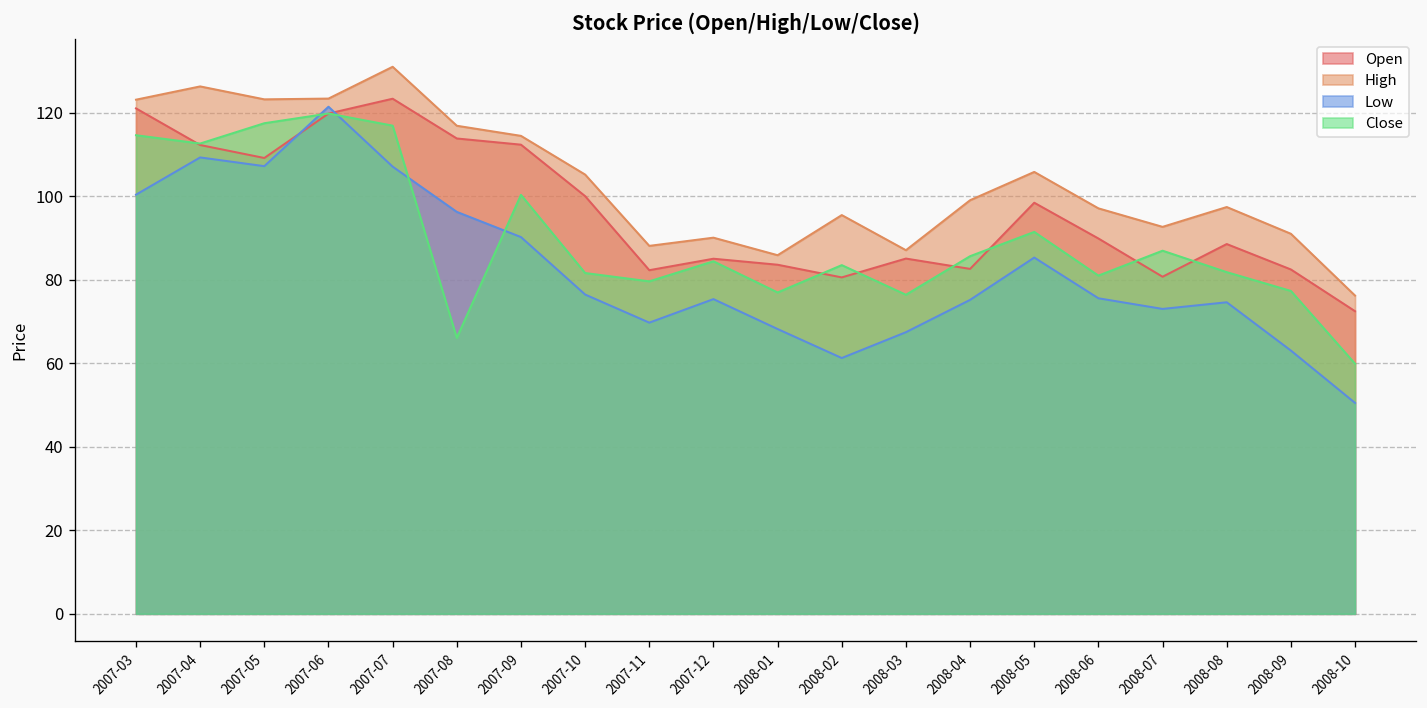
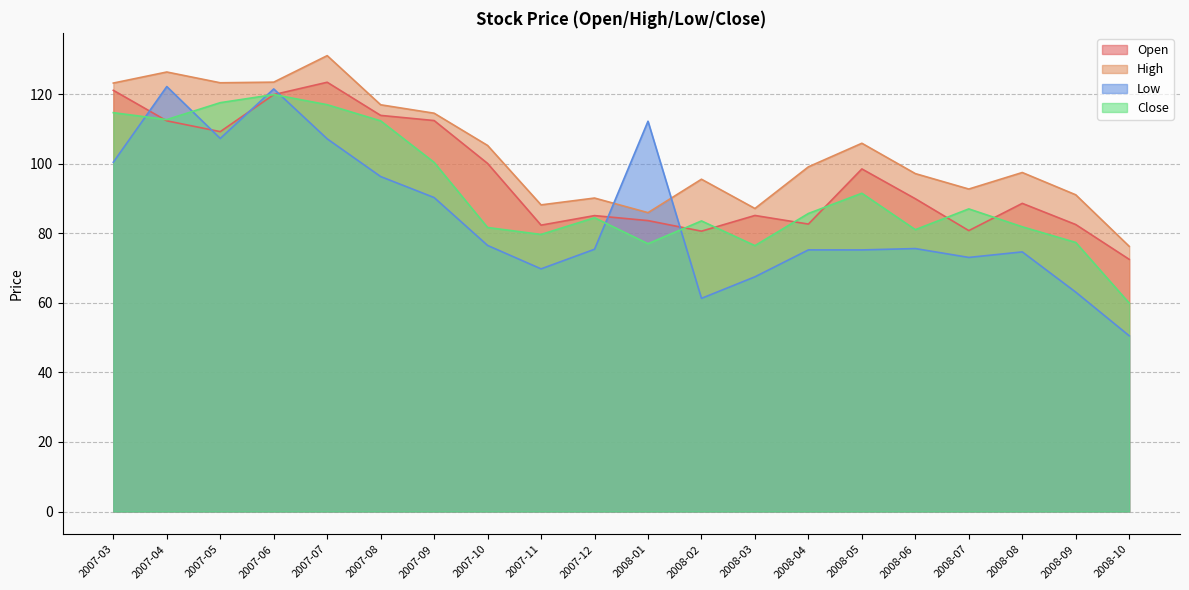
  {
    "Low": {
      "2007-03": 100,
-     "2007-04": 109,
+     "2007-04": 122,
      "2007-05": 107,
      "2007-06": 121,
      "2007-07": 107,
      "2007-08": 96,
      "2007-09": 90,
      "2007-10": 76,
      "2007-11": 70,
      "2007-12": 75,
-     "2008-01": 68,
+     "2008-01": 112,
      "2008-02": 61,
      "2008-03": 67,
      "2008-04": 75,
-     "2008-05": 85,
+     "2008-05": 75,
      "2008-06": 76,
      "2008-07": 73,
      "2008-08": 75,
      "2008-09": 63,
      "2008-10": 51
    },
    "Close": {
      "2007-03": 115,
      "2007-05": 118,
      "2007-07": 117,
-     "2007-08": 66,
+     "2007-08": 112,
      "2007-09": 100,
      "2007-10": 82,
      "2007-11": 80,
      "2008-01": 77,
      "2008-02": 84,
      "2008-03": 76,
      "2008-04": 86,
      "2008-05": 91,
      "2008-06": 81,
      "2008-07": 87,
      "2008-08": 82,
      "2008-09": 77,
      "2008-10": 60
    }
  }
